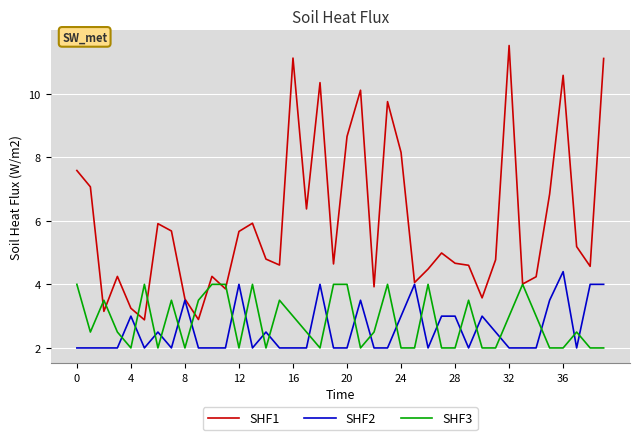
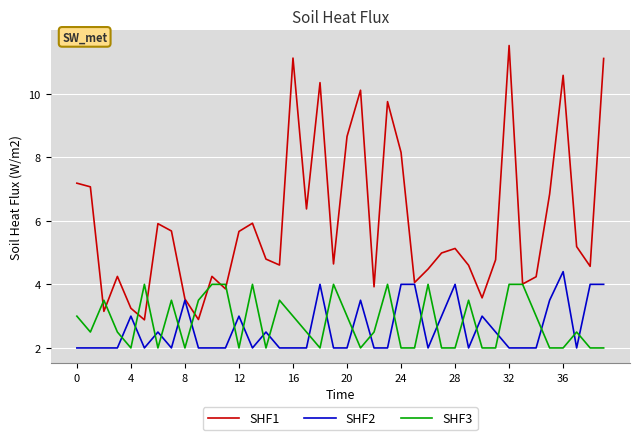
  {
    "SHF1": {
-     "0": 7.6,
+     "0": 7.2,
      "4": 3.2,
      "12": 5.7,
      "16": 11.1,
      "20": 8.7,
      "24": 8.1,
-     "28": 4.7,
+     "28": 5.1,
      "32": 11.5,
      "36": 10.6
    },
    "SHF2": {
      "0": 2,
      "4": 3,
-     "12": 4,
+     "12": 3,
      "16": 2,
      "20": 2,
-     "24": 3,
-     "28": 3,
+     "24": 4,
+     "28": 4,
      "32": 2,
      "36": 4.4
    },
    "SHF3": {
-     "0": 4,
+     "0": 3,
      "4": 2,
      "8": 2,
      "12": 2,
      "16": 3,
-     "20": 4,
+     "20": 3,
      "24": 2,
      "28": 2,
-     "32": 3,
+     "32": 4,
      "36": 2
    }
  }
